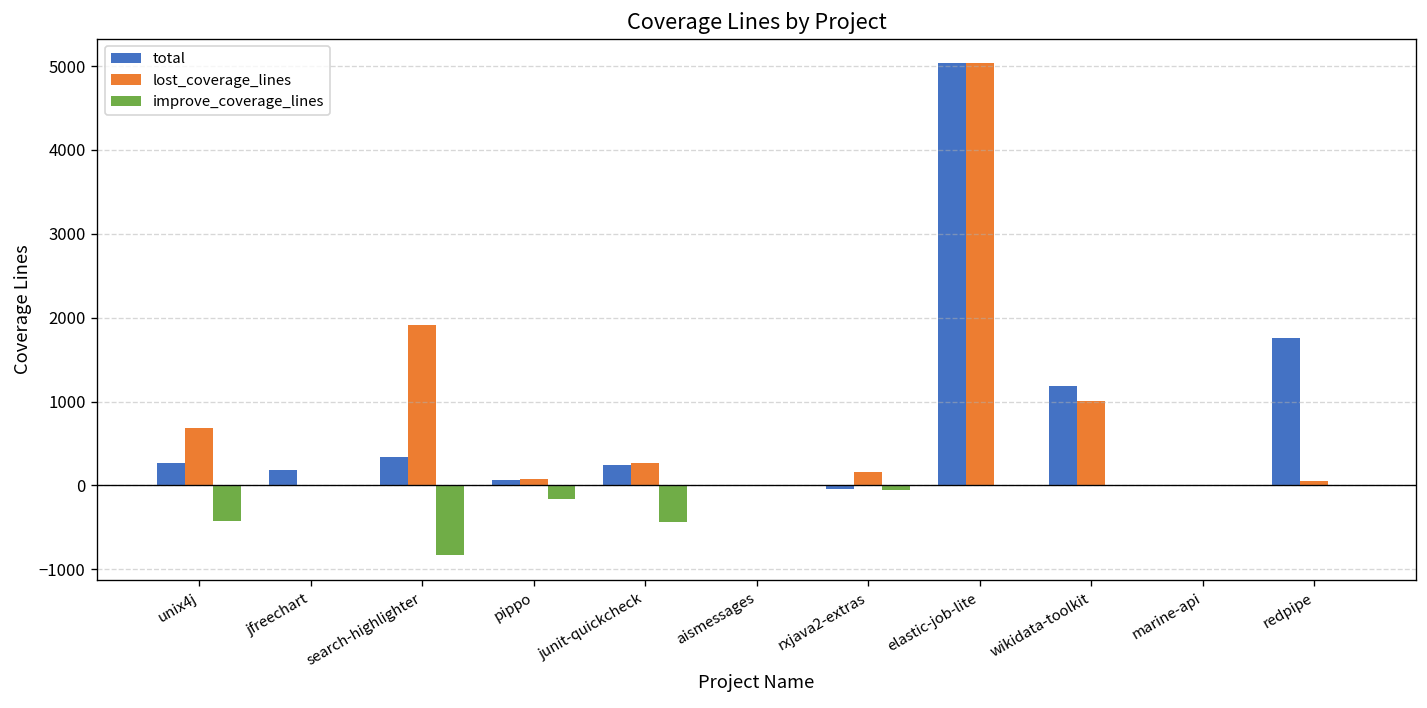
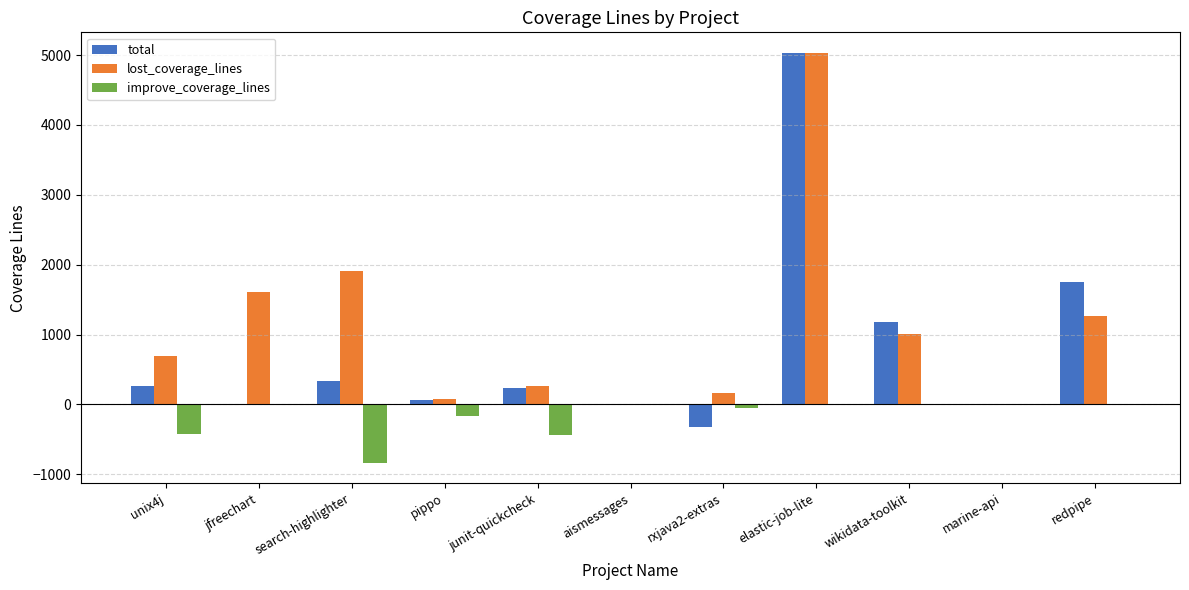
  {
    "total": {
      "unix4j": 300,
-     "jfreechart": 200,
+     "jfreechart": 0,
      "search-highlighter": 300,
      "pippo": 100,
      "junit-quickcheck": 200,
-     "rxjava2-extras": 0,
+     "rxjava2-extras": -300,
      "elastic-job-lite": 5000,
      "wikidata-toolkit": 1200,
      "marine-api": 0,
      "redpipe": 1800
    },
    "lost_coverage_lines": {
      "unix4j": 700,
-     "jfreechart": 0,
+     "jfreechart": 1600,
      "search-highlighter": 1900,
      "pippo": 100,
      "junit-quickcheck": 300,
      "aismessages": 0,
      "rxjava2-extras": 200,
      "elastic-job-lite": 5000,
      "wikidata-toolkit": 1000,
      "marine-api": 0,
-     "redpipe": 100
+     "redpipe": 1300
    },
    "improve_coverage_lines": {
      "unix4j": -400,
      "jfreechart": 0,
      "search-highlighter": -800,
      "pippo": -200,
      "junit-quickcheck": -400,
      "rxjava2-extras": -100,
      "elastic-job-lite": 0,
      "marine-api": 0,
      "redpipe": 0
    }
  }
